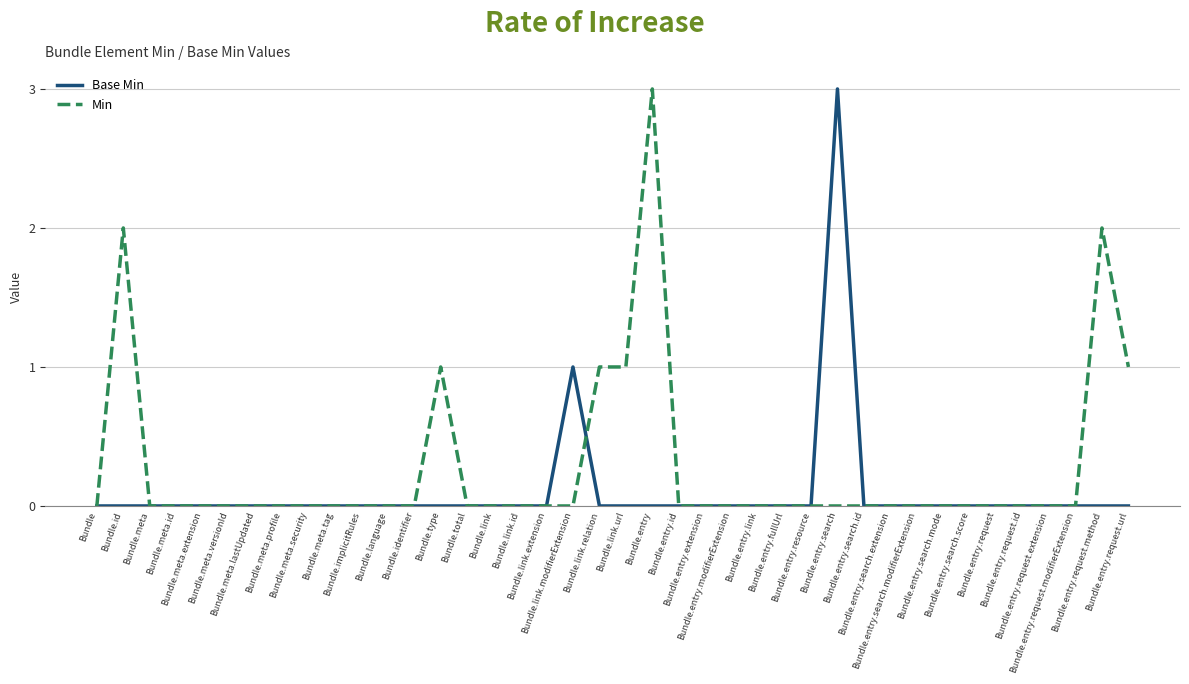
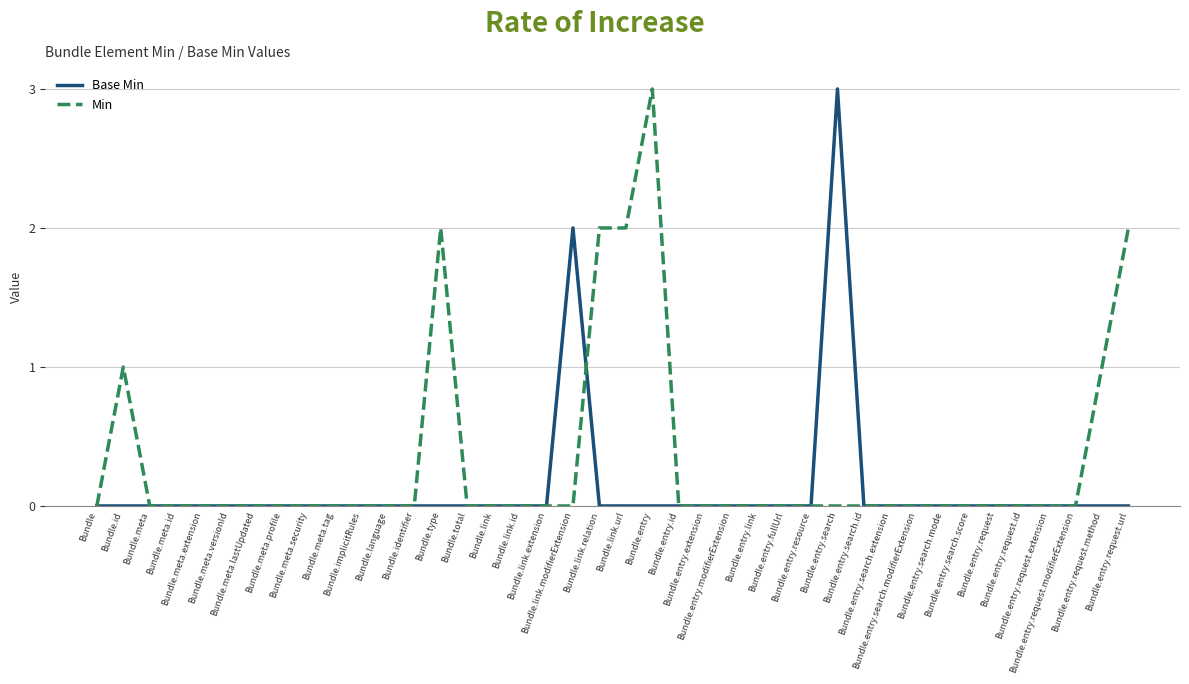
  {
    "Base Min": {
      "Bundle.id": 0,
      "Bundle.type": 0,
-     "Bundle.link.modifierExtension": 1,
+     "Bundle.link.modifierExtension": 2,
      "Bundle.link.relation": 0,
      "Bundle.link.url": 0,
      "Bundle.entry": 0,
      "Bundle.entry.search": 3,
      "Bundle.entry.request.method": 0,
      "Bundle.entry.request.url": 0
    },
    "Min": {
-     "Bundle.id": 2,
-     "Bundle.type": 1,
+     "Bundle.id": 1,
+     "Bundle.type": 2,
      "Bundle.link.modifierExtension": 0,
-     "Bundle.link.relation": 1,
-     "Bundle.link.url": 1,
+     "Bundle.link.relation": 2,
+     "Bundle.link.url": 2,
      "Bundle.entry": 3,
      "Bundle.entry.search": 0,
-     "Bundle.entry.request.method": 2,
-     "Bundle.entry.request.url": 1
+     "Bundle.entry.request.method": 1,
+     "Bundle.entry.request.url": 2
    }
  }
